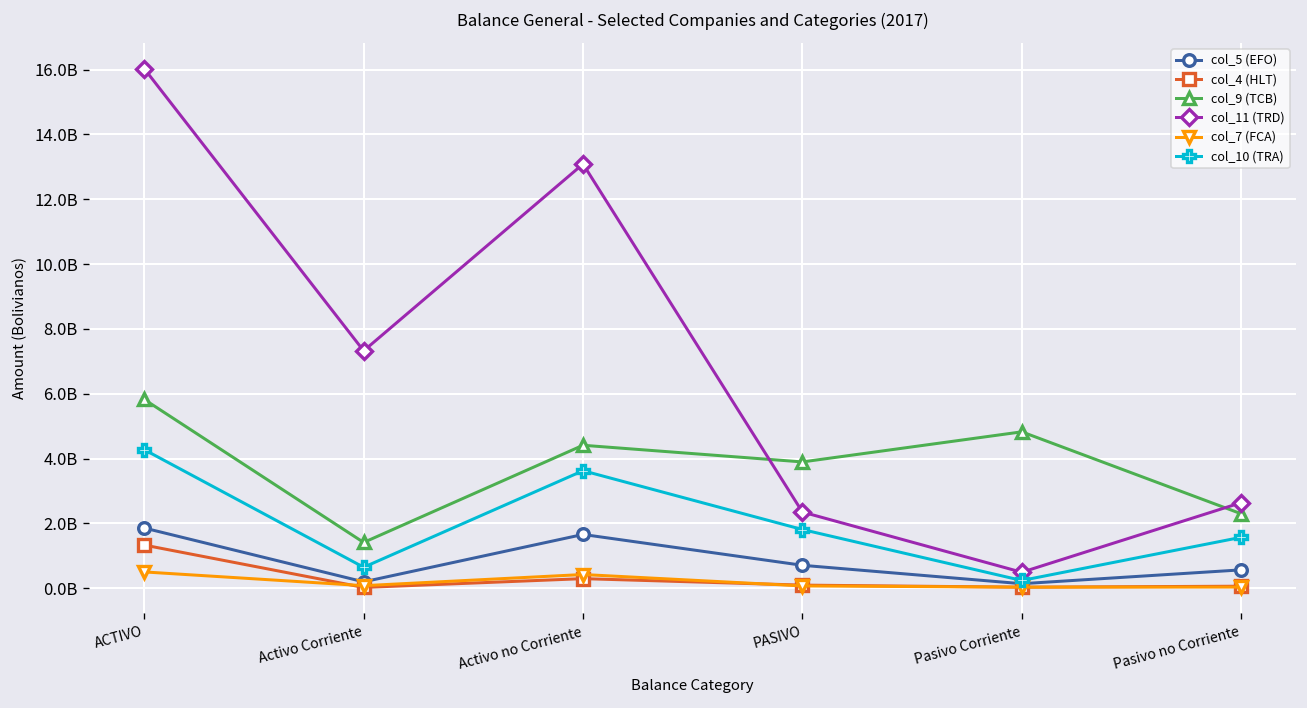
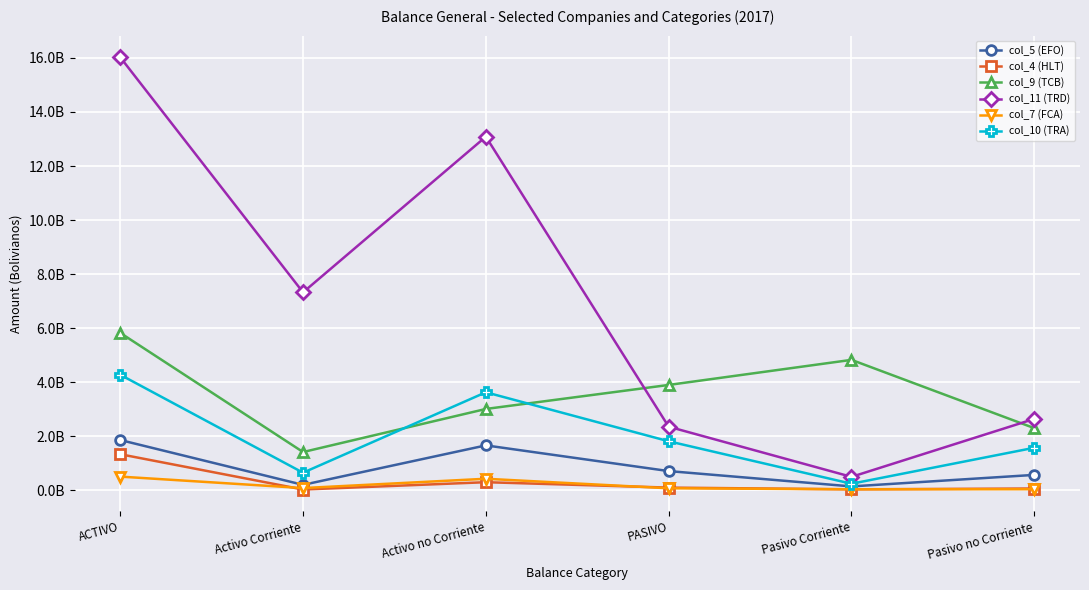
  {
    "col_5 (EFO)": {
      "ACTIVO": 1900000000,
      "Activo Corriente": 200000000,
      "Activo no Corriente": 1700000000,
      "PASIVO": 700000000,
      "Pasivo Corriente": 100000000,
      "Pasivo no Corriente": 600000000
    },
    "col_4 (HLT)": {
      "ACTIVO": 1300000000,
      "Activo no Corriente": 300000000
    },
    "col_9 (TCB)": {
      "ACTIVO": 5800000000,
      "Activo Corriente": 1400000000,
-     "Activo no Corriente": 4400000000,
+     "Activo no Corriente": 3000000000,
      "PASIVO": 3900000000,
      "Pasivo Corriente": 4800000000,
      "Pasivo no Corriente": 2300000000
    },
    "col_11 (TRD)": {
      "ACTIVO": 16000000000,
      "Activo Corriente": 7300000000,
      "Activo no Corriente": 13100000000,
      "PASIVO": 2400000000,
      "Pasivo Corriente": 500000000,
      "Pasivo no Corriente": 2600000000
    },
    "col_7 (FCA)": {
      "ACTIVO": 500000000,
      "Activo no Corriente": 400000000
    },
    "col_10 (TRA)": {
      "ACTIVO": 4300000000,
      "Activo Corriente": 600000000,
      "Activo no Corriente": 3600000000,
      "PASIVO": 1800000000,
      "Pasivo Corriente": 200000000,
      "Pasivo no Corriente": 1600000000
    }
  }
